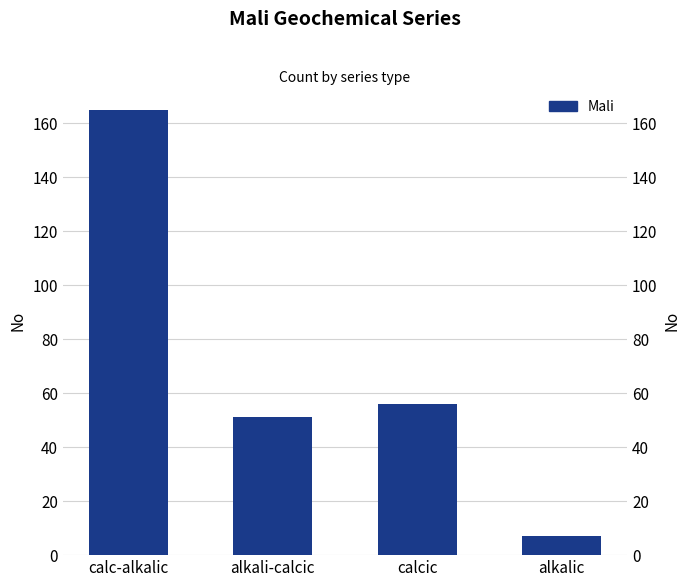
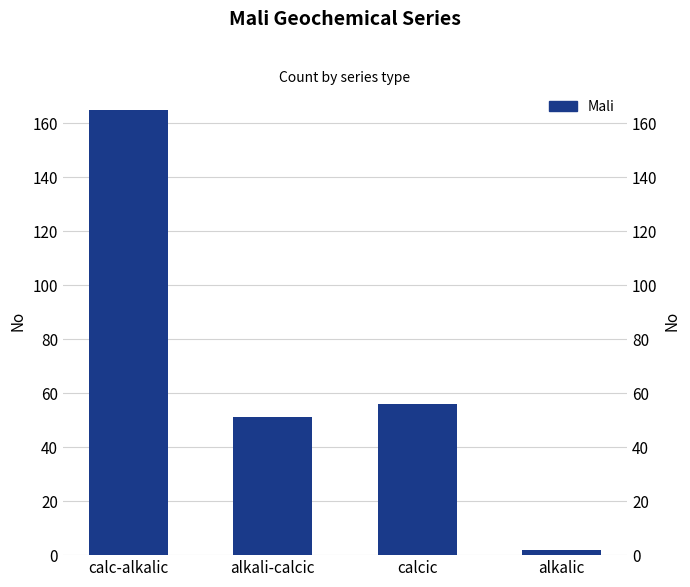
  {
    "calc-alkalic": 165,
    "alkali-calcic": 51,
    "calcic": 56,
-   "alkalic": 7
+   "alkalic": 2
  }
